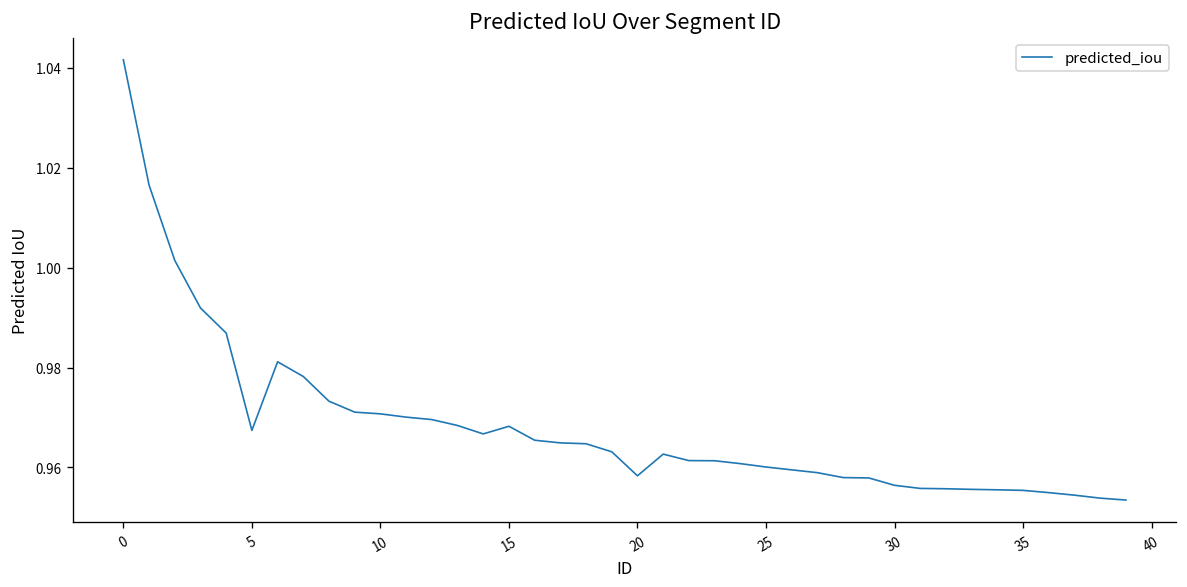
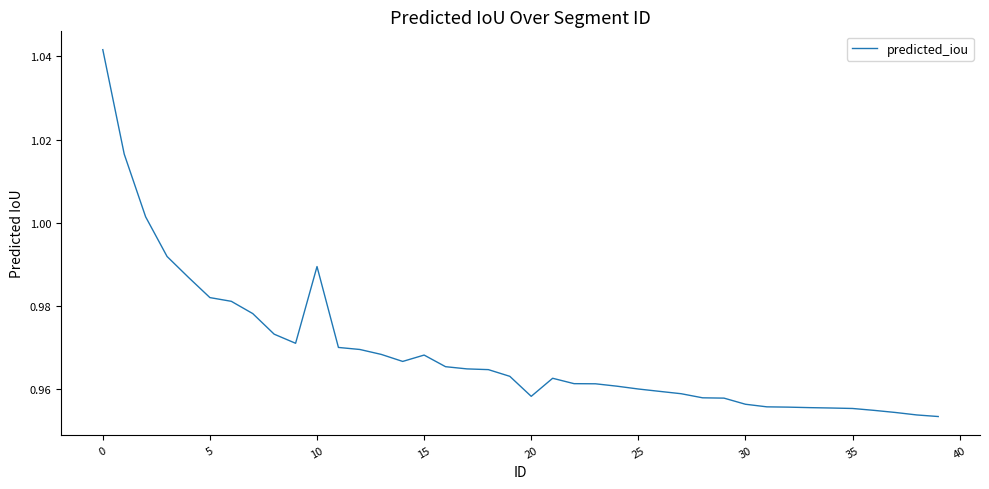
  {
    "0": 1.042,
-   "5": 0.967,
-   "10": 0.971,
+   "5": 0.982,
+   "10": 0.989,
    "15": 0.968,
    "20": 0.958,
    "25": 0.960,
    "30": 0.956,
    "35": 0.955
  }
